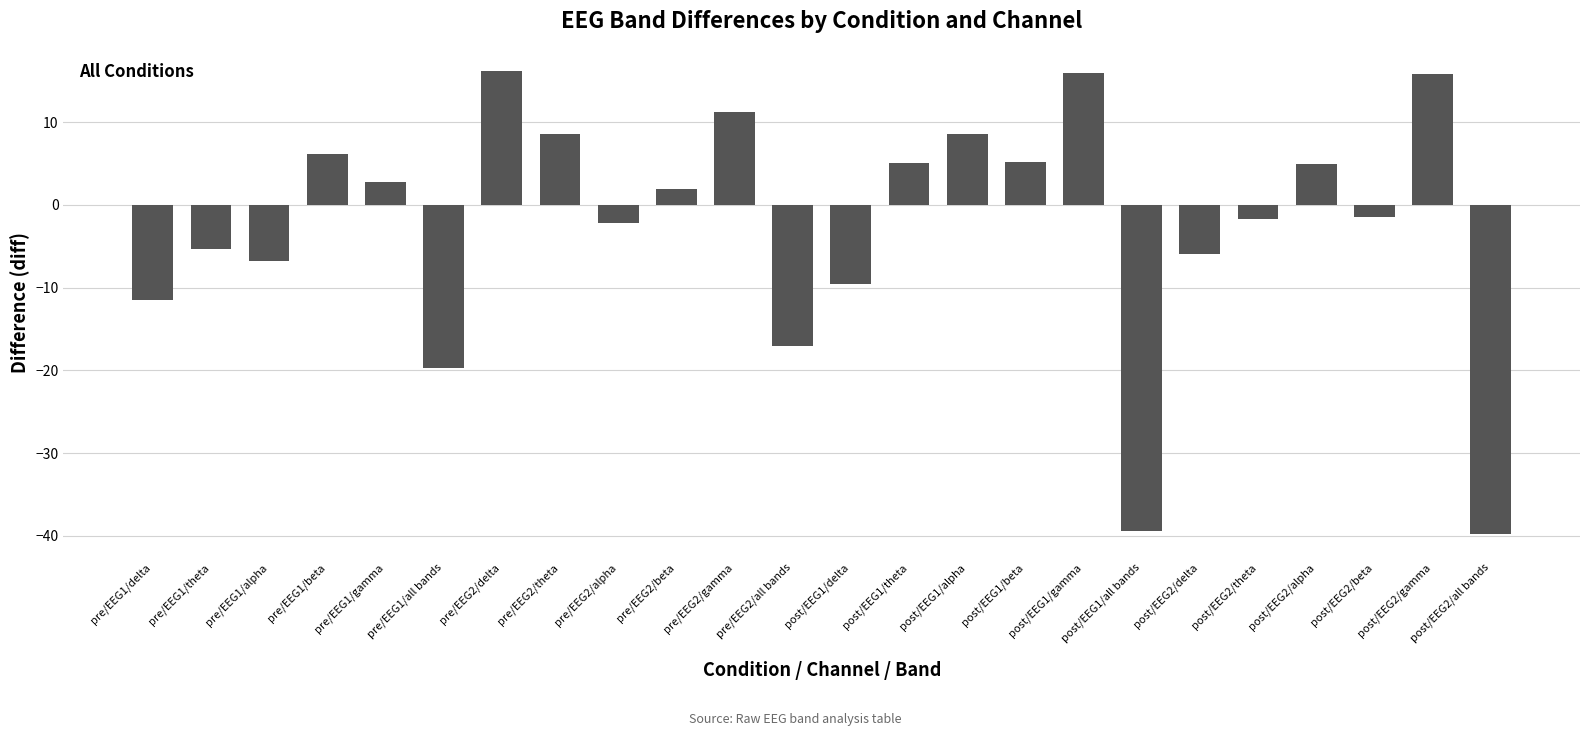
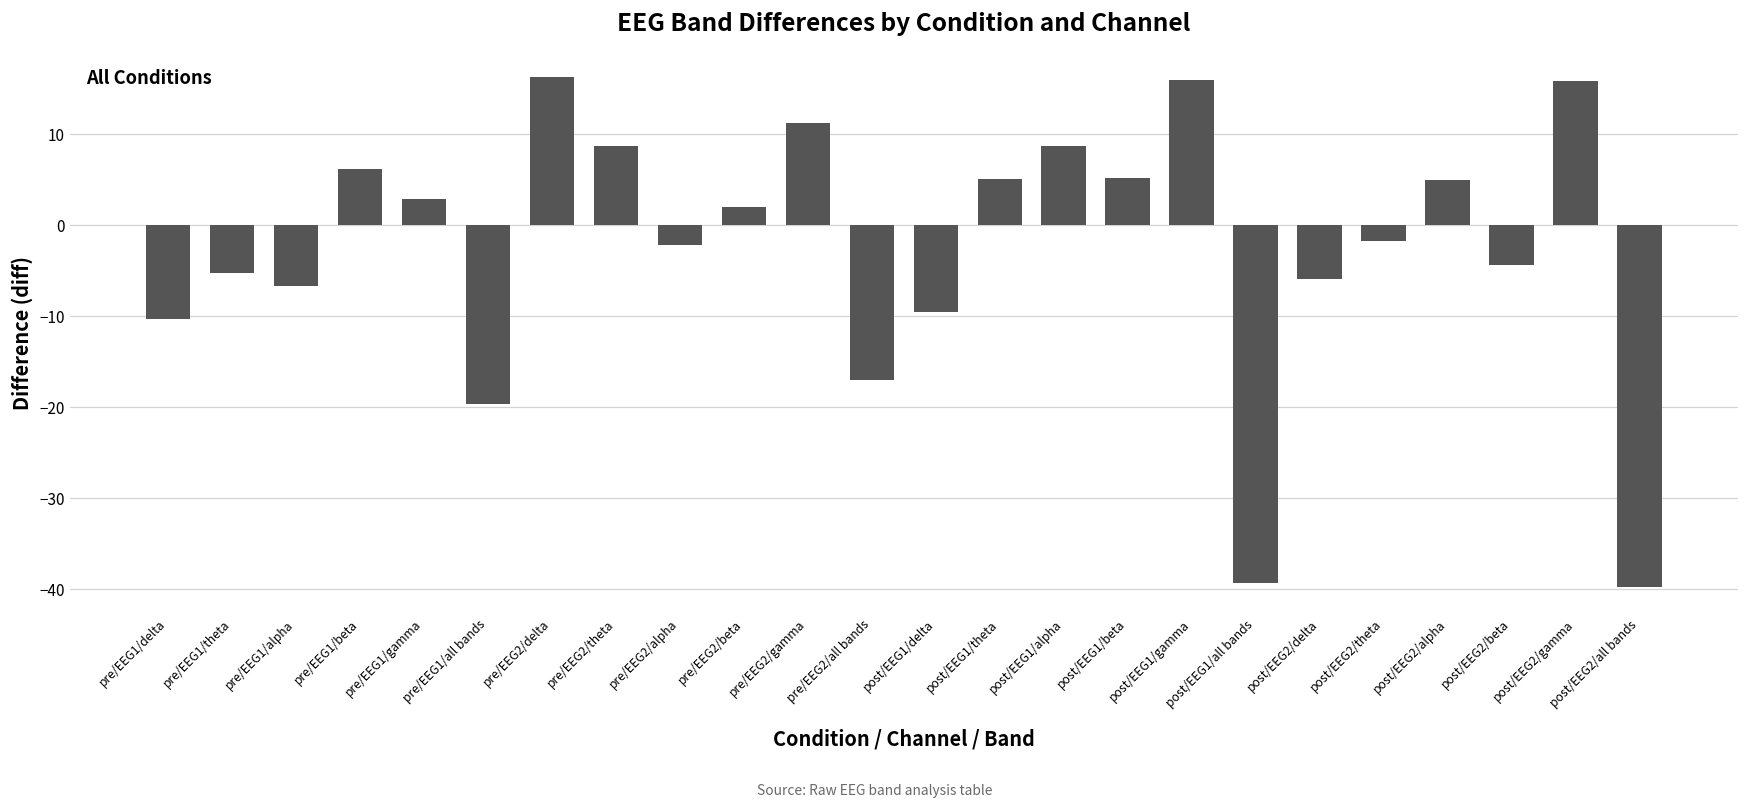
  {
-   "pre/EEG1/delta": -11,
+   "pre/EEG1/delta": -10,
    "pre/EEG1/theta": -5,
    "pre/EEG1/alpha": -7,
    "pre/EEG1/beta": 6,
    "pre/EEG1/gamma": 3,
    "pre/EEG1/all bands": -20,
    "pre/EEG2/delta": 16,
    "pre/EEG2/theta": 9,
    "pre/EEG2/alpha": -2,
    "pre/EEG2/beta": 2,
    "pre/EEG2/gamma": 11,
    "pre/EEG2/all bands": -17,
    "post/EEG1/delta": -10,
    "post/EEG1/theta": 5,
    "post/EEG1/alpha": 9,
    "post/EEG1/beta": 5,
    "post/EEG1/gamma": 16,
    "post/EEG1/all bands": -39,
    "post/EEG2/delta": -6,
    "post/EEG2/theta": -2,
    "post/EEG2/alpha": 5,
-   "post/EEG2/beta": -1,
+   "post/EEG2/beta": -4,
    "post/EEG2/gamma": 16,
    "post/EEG2/all bands": -40
  }
